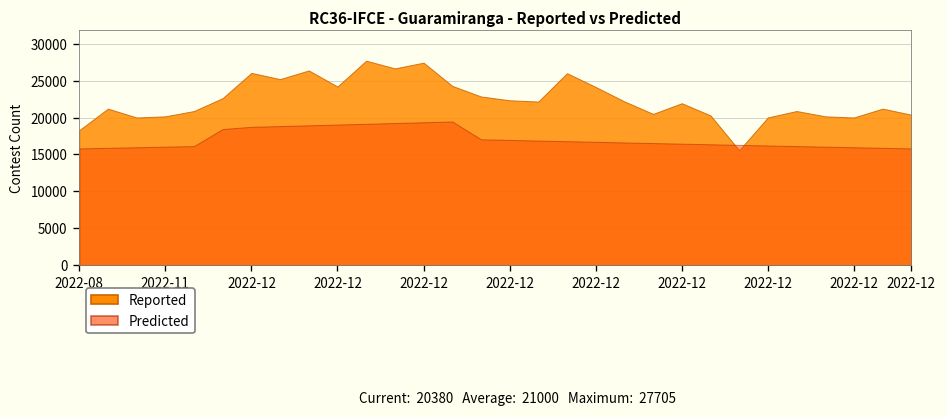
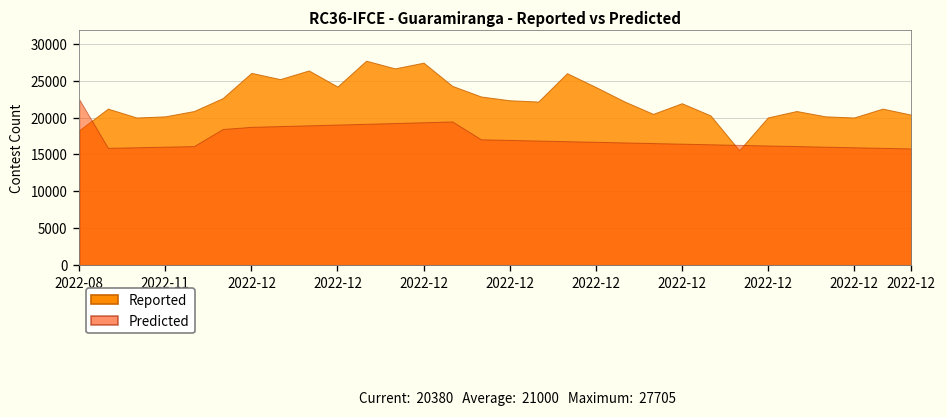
  {
    "Reported": {
      "2022-08": 18000,
      "2022-11": 20000
    },
    "Predicted": {
-     "2022-08": 16000,
+     "2022-08": 22000,
      "2022-11": 16000
    }
  }
